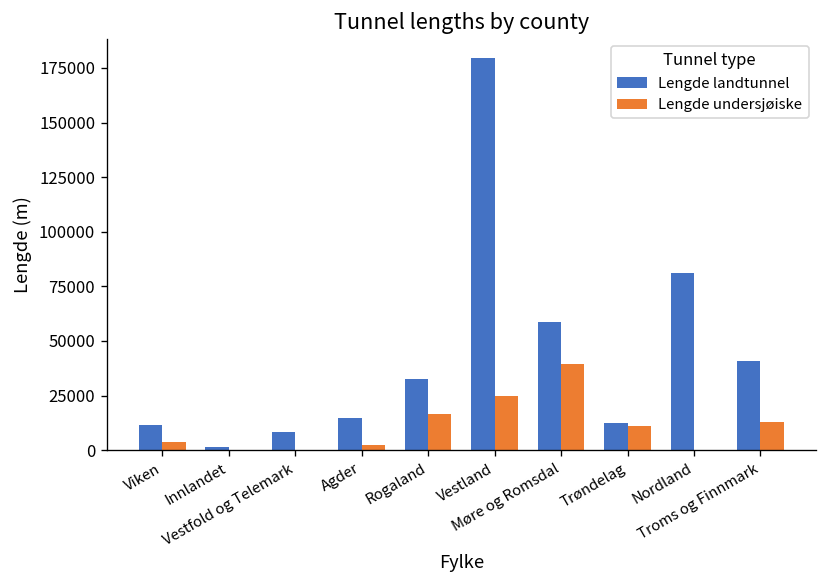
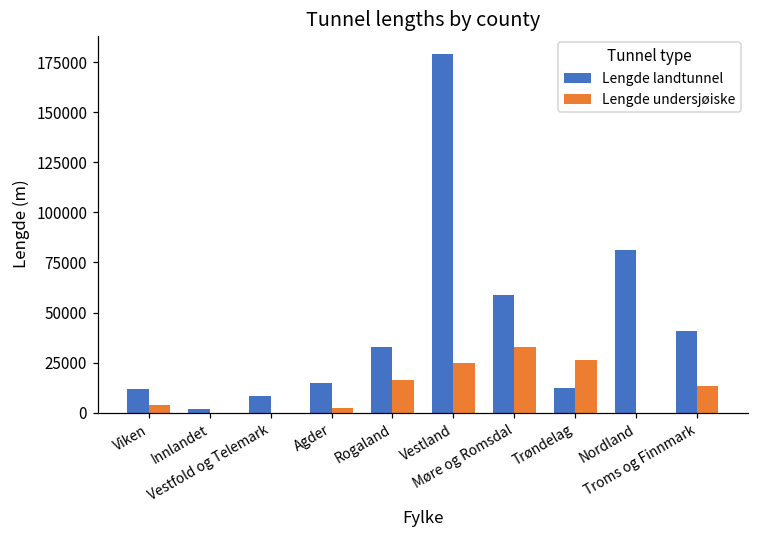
  {
    "Lengde landtunnel": {
      "Viken": 12000,
      "Innlandet": 2000,
      "Vestfold og Telemark": 8000,
      "Agder": 15000,
      "Rogaland": 33000,
      "Vestland": 179000,
      "Møre og Romsdal": 59000,
      "Trøndelag": 12000,
      "Nordland": 81000,
      "Troms og Finnmark": 41000
    },
    "Lengde undersjøiske": {
      "Viken": 4000,
      "Innlandet": 0,
      "Vestfold og Telemark": 0,
      "Agder": 2000,
      "Rogaland": 16000,
      "Vestland": 25000,
-     "Møre og Romsdal": 39000,
-     "Trøndelag": 11000,
+     "Møre og Romsdal": 33000,
+     "Trøndelag": 26000,
      "Nordland": 0,
      "Troms og Finnmark": 13000
    }
  }
